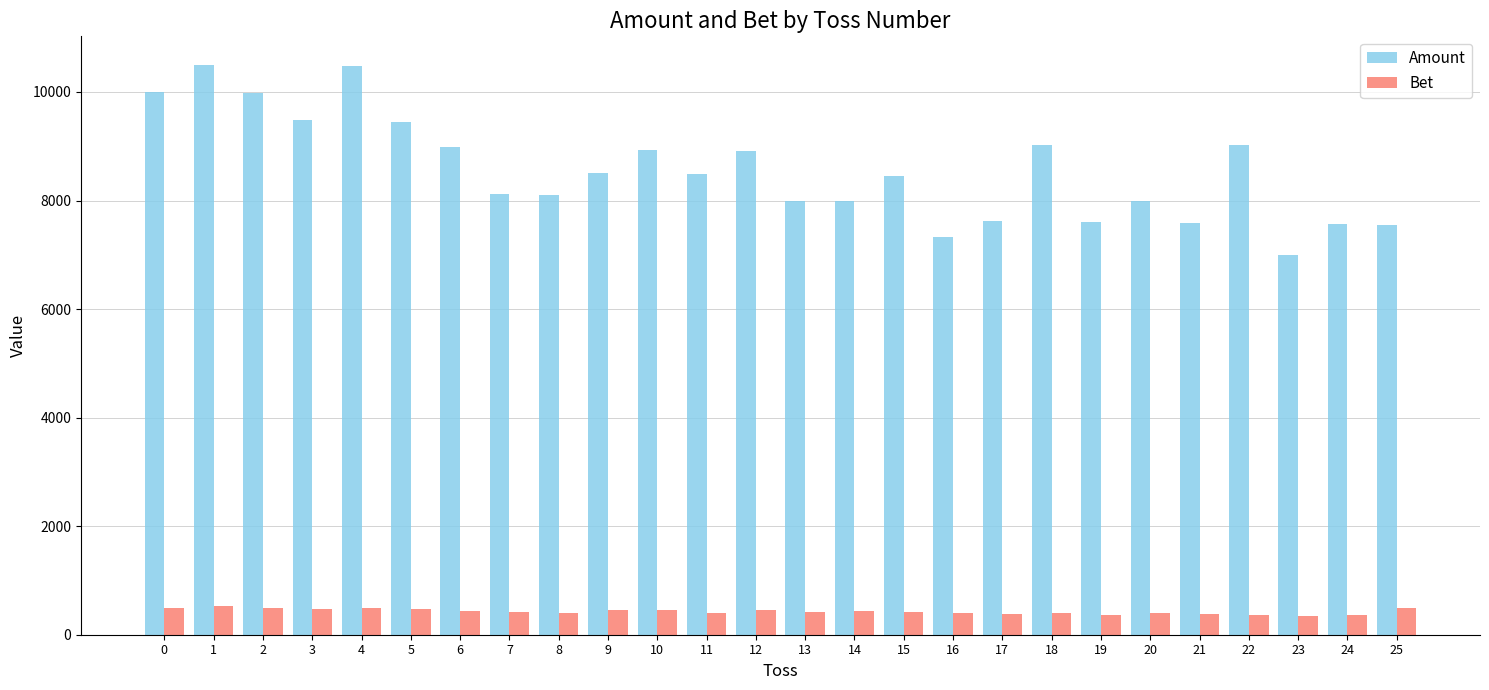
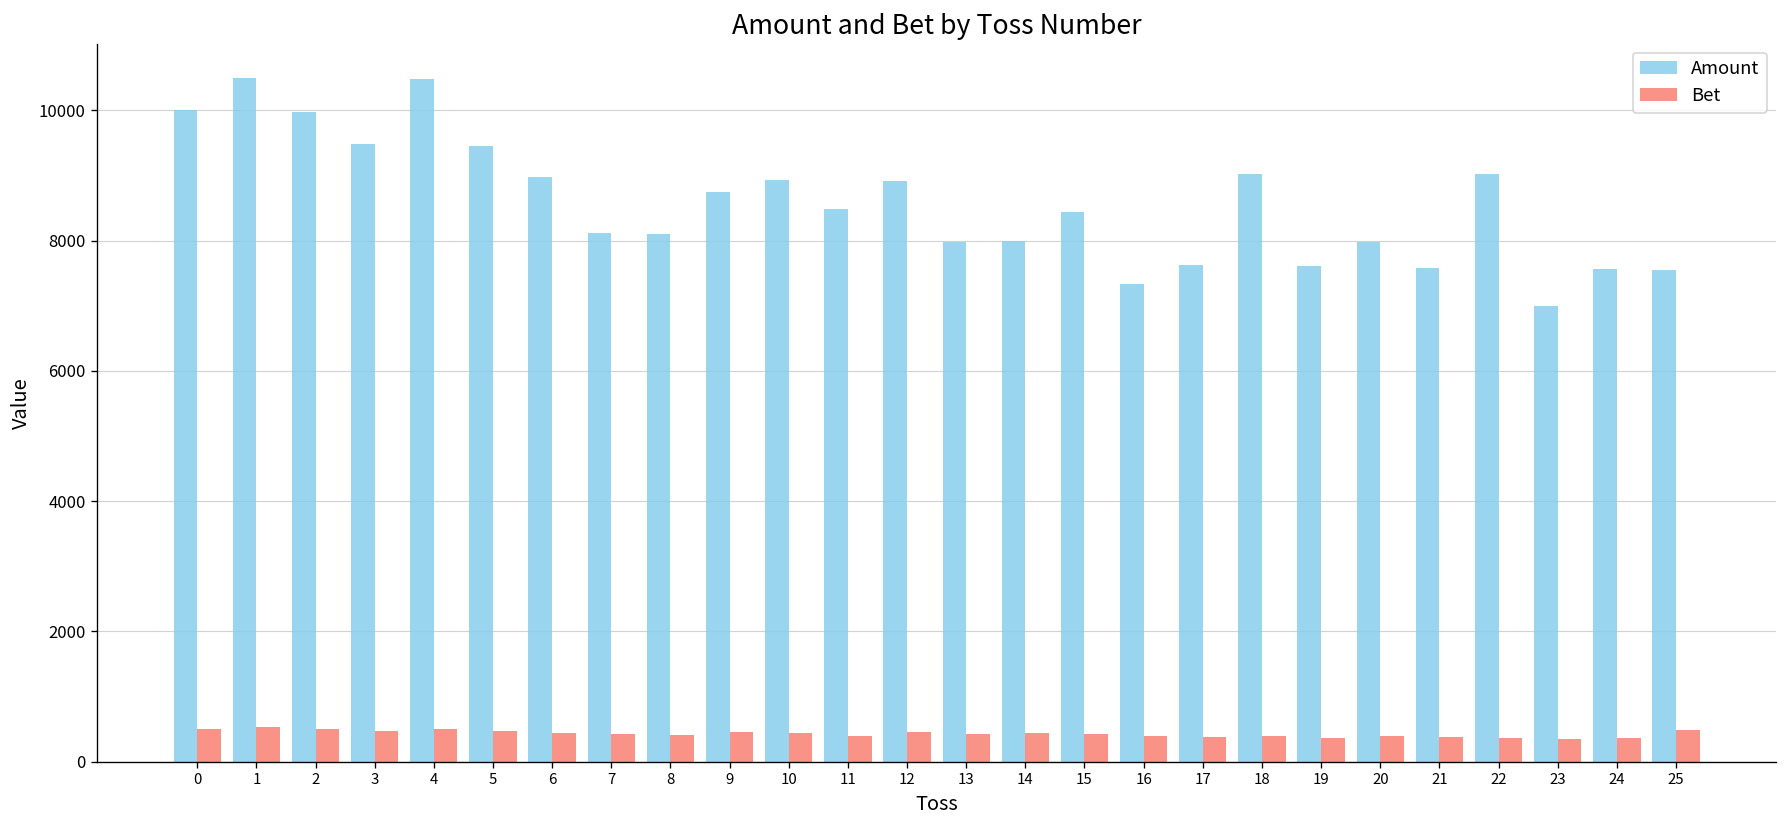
  {
    "Amount": {
      "0": 10000,
      "1": 10500,
      "2": 10000,
      "3": 9500,
      "4": 10500,
      "5": 9500,
      "6": 9000,
      "7": 8100,
      "8": 8100,
-     "9": 8500,
+     "9": 8800,
      "10": 8900,
      "11": 8500,
      "12": 8900,
      "13": 8000,
      "14": 8000,
      "15": 8400,
      "16": 7300,
      "17": 7600,
      "18": 9000,
      "19": 7600,
      "20": 8000,
      "21": 7600,
      "22": 9000,
      "23": 7000,
      "24": 7600,
      "25": 7500
    },
    "Bet": {
      "0": 500,
      "1": 500,
      "2": 500,
      "3": 500,
      "4": 500,
      "5": 500,
      "6": 400,
      "7": 400,
      "8": 400,
      "9": 400,
      "10": 400,
      "11": 400,
      "12": 500,
      "13": 400,
      "14": 400,
      "15": 400,
      "16": 400,
      "17": 400,
      "18": 400,
      "19": 400,
      "20": 400,
      "21": 400,
      "22": 400,
      "23": 300,
      "24": 400,
      "25": 500
    }
  }
